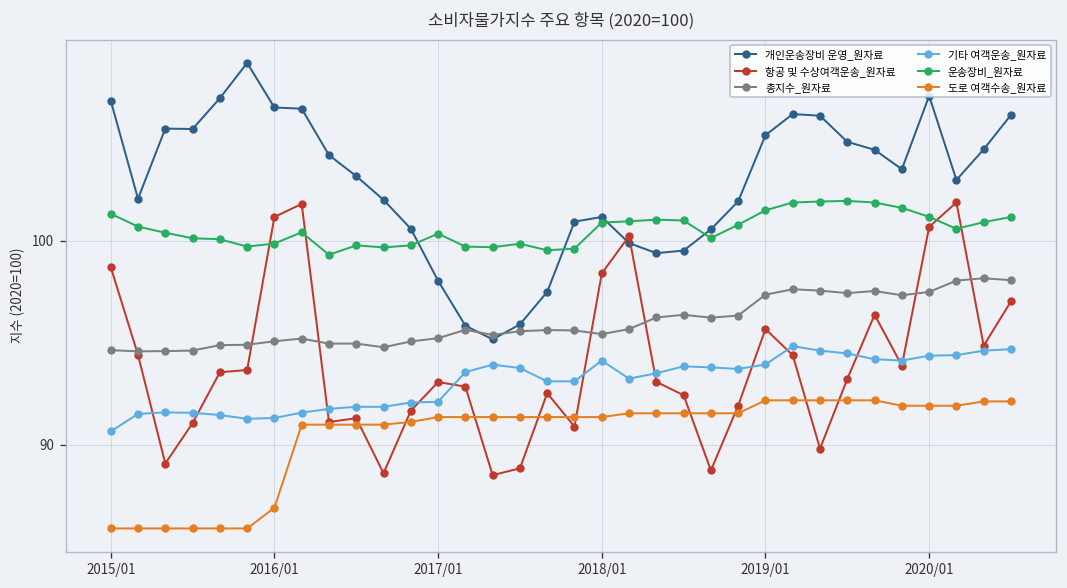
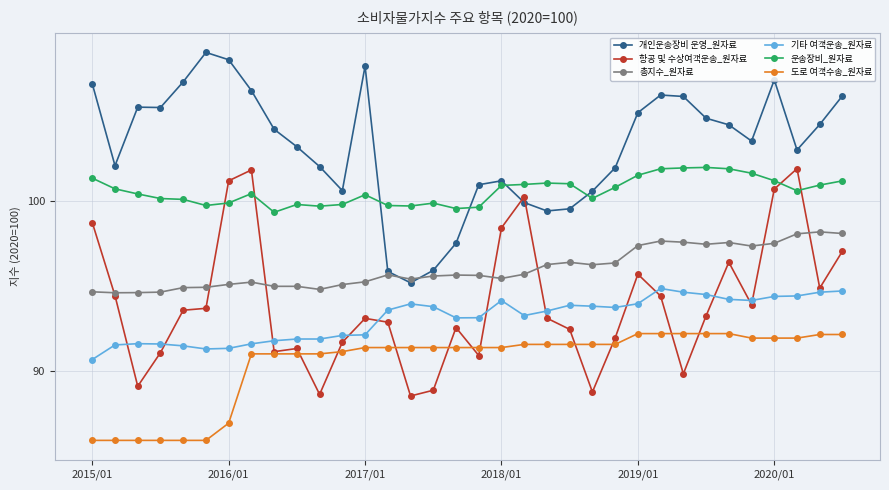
  {
    "개인운송장비 운영_원자료": {
      "2015/01": 106.9,
-     "2016/01": 106.6,
-     "2017/01": 98.1,
+     "2016/01": 108.3,
+     "2017/01": 107.9,
      "2018/01": 101.2,
      "2019/01": 105.2
    },
    "항공 및 수상여객운송_원자료": {
      "2015/01": 98.7,
      "2016/01": 101.2,
      "2017/01": 93.1,
      "2018/01": 98.4,
      "2019/01": 95.7,
      "2020/01": 100.7
    },
    "총지수_원자료": {
      "2015/01": 94.6,
      "2016/01": 95.1,
      "2017/01": 95.2,
      "2018/01": 95.4,
      "2019/01": 97.4,
      "2020/01": 97.5
    },
    "기타 여객운송_원자료": {
      "2015/01": 90.7,
      "2016/01": 91.3,
      "2017/01": 92.1,
      "2018/01": 94.1,
      "2019/01": 93.9,
      "2020/01": 94.4
    },
    "운송장비_원자료": {
      "2015/01": 101.3,
      "2016/01": 99.9,
      "2017/01": 100.4,
      "2018/01": 100.9,
      "2019/01": 101.5,
      "2020/01": 101.2
    },
    "도로 여객수송_원자료": {
      "2015/01": 85.9,
      "2016/01": 86.9,
      "2017/01": 91.4,
      "2018/01": 91.4,
      "2019/01": 92.2,
      "2020/01": 91.9
    }
  }
